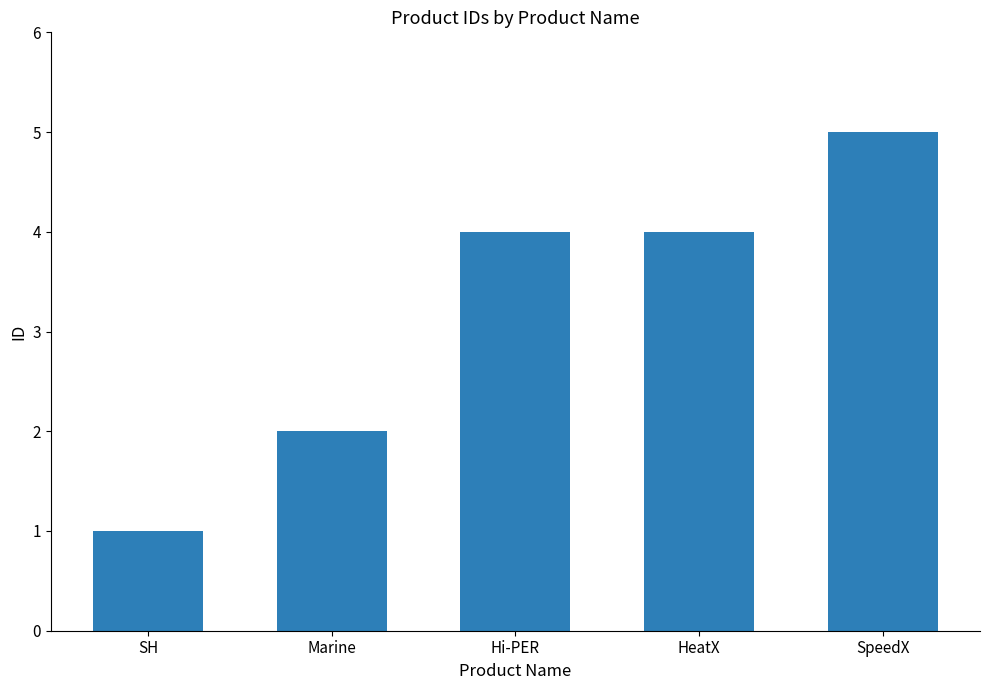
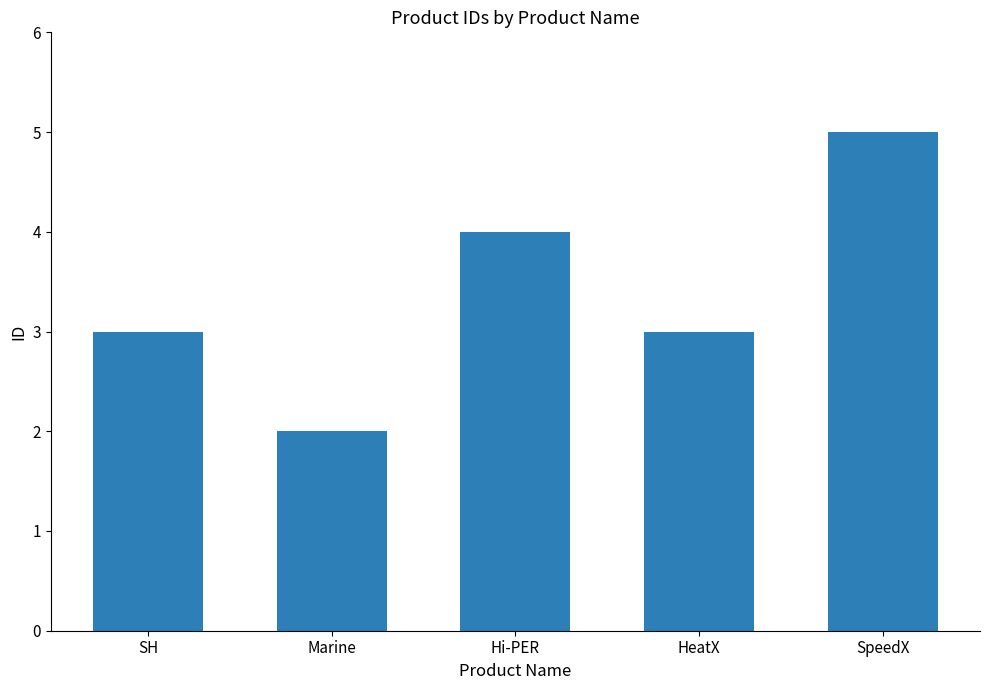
  {
-   "SH": 1,
+   "SH": 3,
    "Marine": 2,
    "Hi-PER": 4,
-   "HeatX": 4,
+   "HeatX": 3,
    "SpeedX": 5
  }
